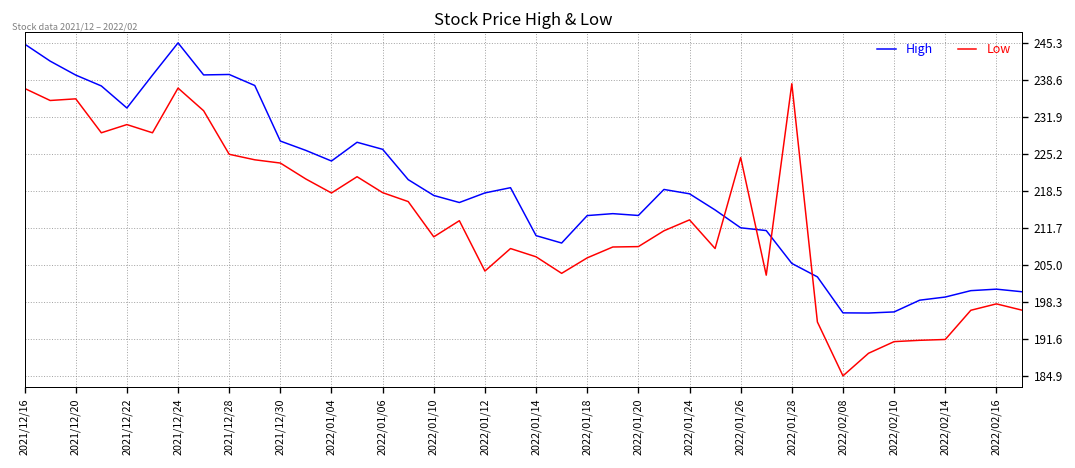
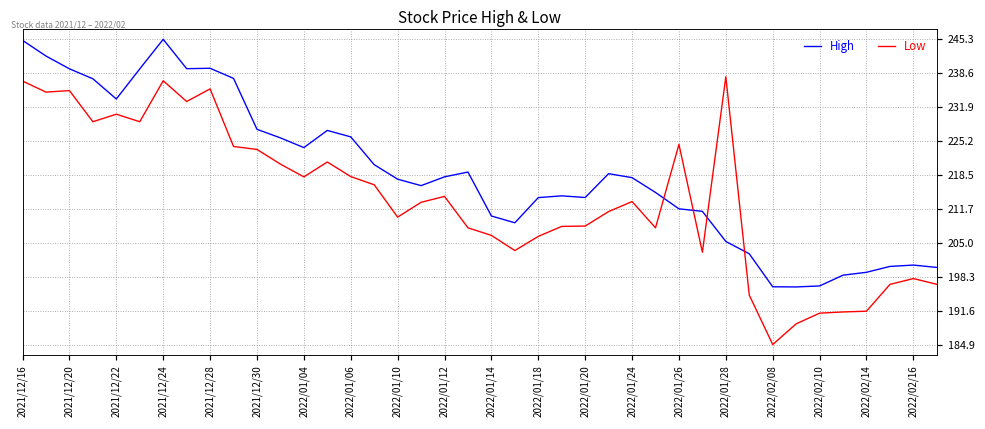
  {
    "High": {
      "2021/12/16": 245,
      "2021/12/20": 239,
      "2021/12/22": 234,
      "2021/12/24": 245,
      "2021/12/28": 240,
      "2021/12/30": 228,
      "2022/01/04": 224,
      "2022/01/06": 226,
      "2022/01/10": 218,
      "2022/01/12": 218,
      "2022/01/14": 210,
      "2022/01/18": 214,
      "2022/01/20": 214,
      "2022/01/24": 218,
      "2022/01/26": 212,
      "2022/01/28": 205,
      "2022/02/08": 196,
      "2022/02/10": 197,
      "2022/02/14": 199,
      "2022/02/16": 201
    },
    "Low": {
      "2021/12/16": 237,
      "2021/12/20": 235,
      "2021/12/22": 230,
      "2021/12/24": 237,
-     "2021/12/28": 225,
+     "2021/12/28": 236,
      "2021/12/30": 224,
      "2022/01/04": 218,
      "2022/01/06": 218,
      "2022/01/10": 210,
-     "2022/01/12": 204,
+     "2022/01/12": 214,
      "2022/01/14": 207,
      "2022/01/18": 206,
      "2022/01/20": 208,
      "2022/01/24": 213,
      "2022/01/26": 225,
      "2022/01/28": 238,
      "2022/02/08": 185,
      "2022/02/10": 191,
      "2022/02/14": 192,
      "2022/02/16": 198
    }
  }
